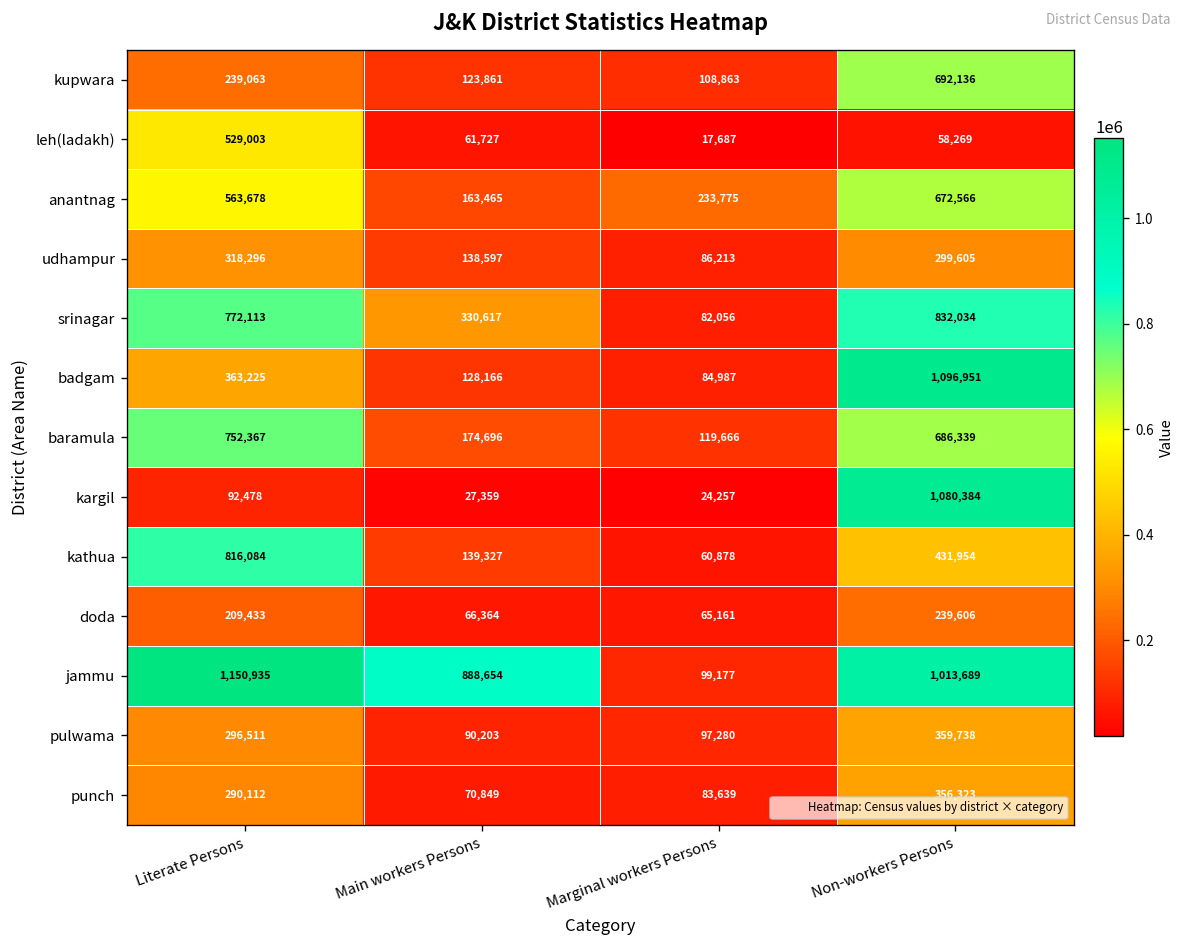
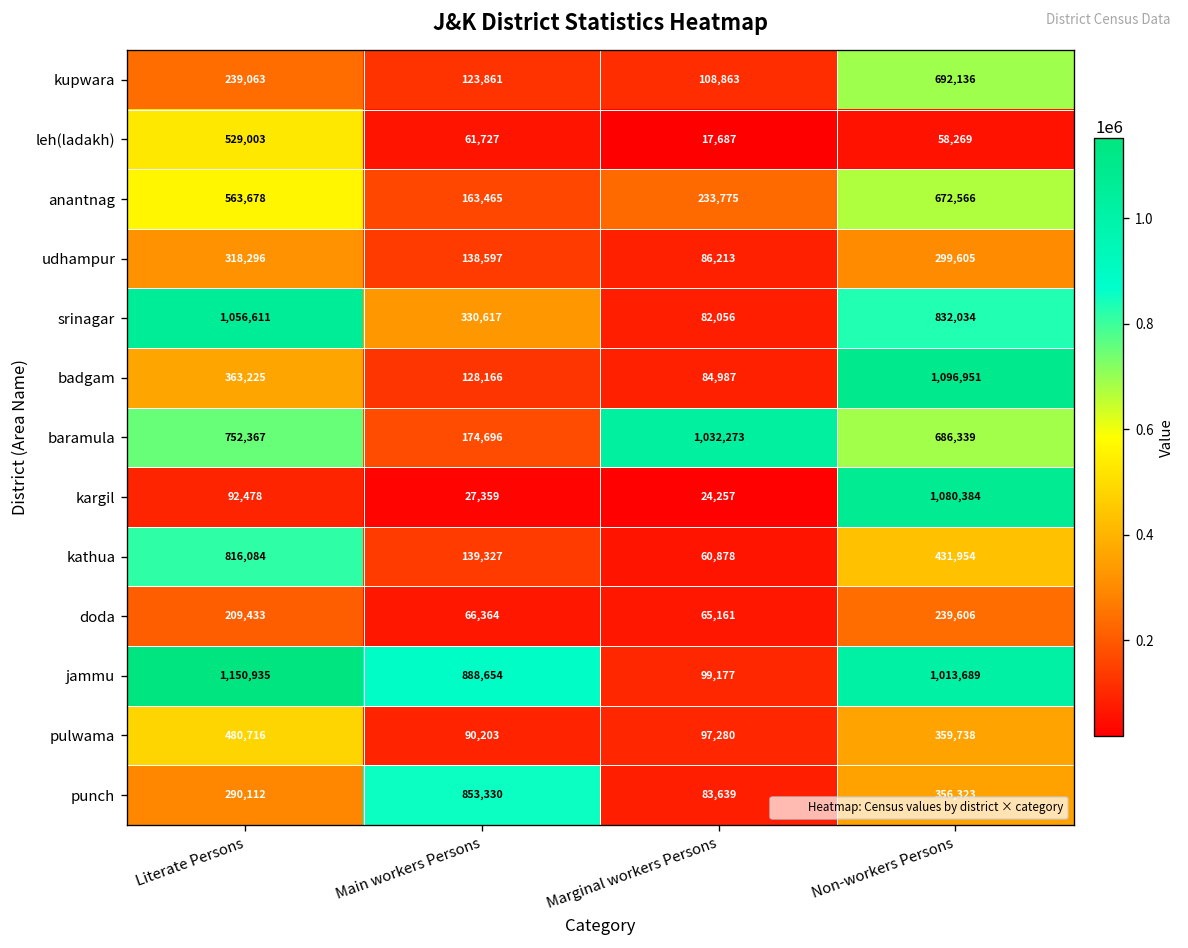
  {
    "kupwara": {
      "Literate Persons": "239,063",
      "Main workers Persons": "123,861",
      "Marginal workers Persons": "108,863",
      "Non-workers Persons": "692,136"
    },
    "leh(ladakh)": {
      "Literate Persons": "529,003",
      "Main workers Persons": "61,727",
      "Marginal workers Persons": "17,687",
      "Non-workers Persons": "58,269"
    },
    "anantnag": {
      "Literate Persons": "563,678",
      "Main workers Persons": "163,465",
      "Marginal workers Persons": "233,775",
      "Non-workers Persons": "672,566"
    },
    "udhampur": {
      "Literate Persons": "318,296",
      "Main workers Persons": "138,597",
      "Marginal workers Persons": "86,213",
      "Non-workers Persons": "299,605"
    },
    "srinagar": {
-     "Literate Persons": "772,113",
+     "Literate Persons": "1,056,611",
      "Main workers Persons": "330,617",
      "Marginal workers Persons": "82,056",
      "Non-workers Persons": "832,034"
    },
    "badgam": {
      "Literate Persons": "363,225",
      "Main workers Persons": "128,166",
      "Marginal workers Persons": "84,987",
      "Non-workers Persons": "1,096,951"
    },
    "baramula": {
      "Literate Persons": "752,367",
      "Main workers Persons": "174,696",
-     "Marginal workers Persons": "119,666",
+     "Marginal workers Persons": "1,032,273",
      "Non-workers Persons": "686,339"
    },
    "kargil": {
      "Literate Persons": "92,478",
      "Main workers Persons": "27,359",
      "Marginal workers Persons": "24,257",
      "Non-workers Persons": "1,080,384"
    },
    "kathua": {
      "Literate Persons": "816,084",
      "Main workers Persons": "139,327",
      "Marginal workers Persons": "60,878",
      "Non-workers Persons": "431,954"
    },
    "doda": {
      "Literate Persons": "209,433",
      "Main workers Persons": "66,364",
      "Marginal workers Persons": "65,161",
      "Non-workers Persons": "239,606"
    },
    "jammu": {
      "Literate Persons": "1,150,935",
      "Main workers Persons": "888,654",
      "Marginal workers Persons": "99,177",
      "Non-workers Persons": "1,013,689"
    },
    "pulwama": {
-     "Literate Persons": "296,511",
+     "Literate Persons": "480,716",
      "Main workers Persons": "90,203",
      "Marginal workers Persons": "97,280",
      "Non-workers Persons": "359,738"
    },
    "punch": {
      "Literate Persons": "290,112",
-     "Main workers Persons": "70,849",
+     "Main workers Persons": "853,330",
      "Marginal workers Persons": "83,639"
    }
  }
